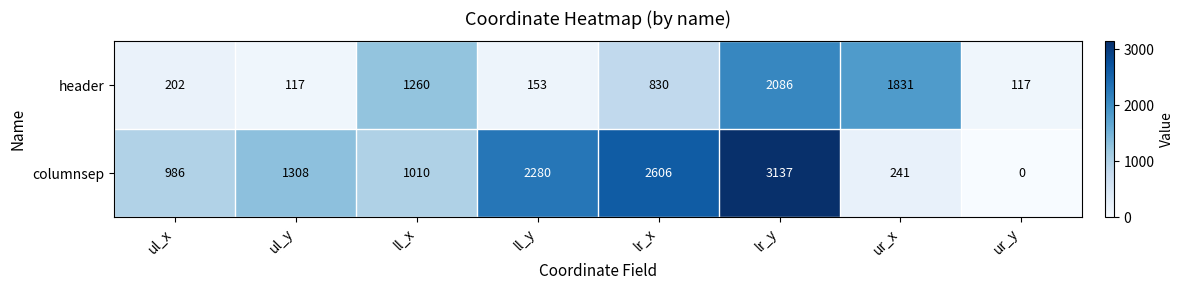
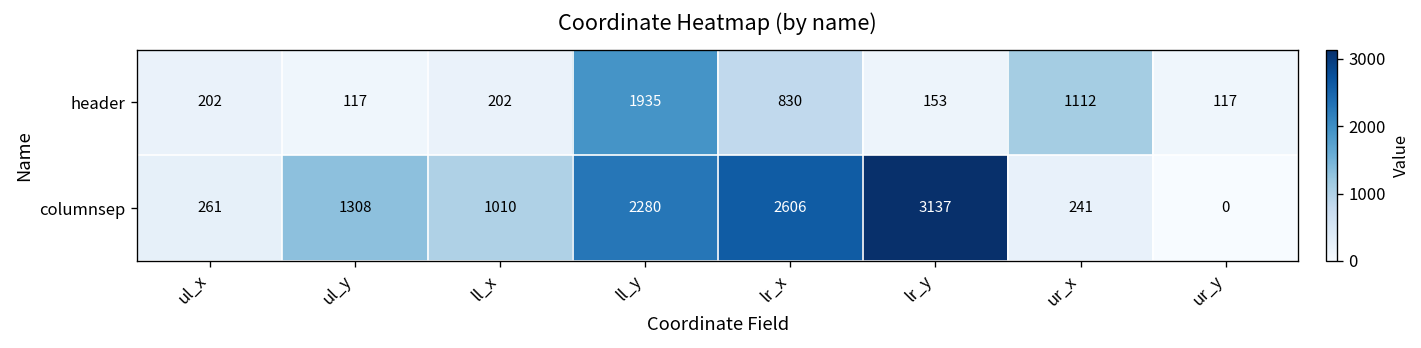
  {
    "header": {
      "ul_x": 202,
      "ul_y": 117,
-     "ll_x": 1260,
-     "ll_y": 153,
+     "ll_x": 202,
+     "ll_y": 1935,
      "lr_x": 830,
-     "lr_y": 2086,
-     "ur_x": 1831,
+     "lr_y": 153,
+     "ur_x": 1112,
      "ur_y": 117
    },
    "columnsep": {
-     "ul_x": 986,
+     "ul_x": 261,
      "ul_y": 1308,
      "ll_x": 1010,
      "ll_y": 2280,
      "lr_x": 2606,
      "lr_y": 3137,
      "ur_x": 241,
      "ur_y": 0
    }
  }
